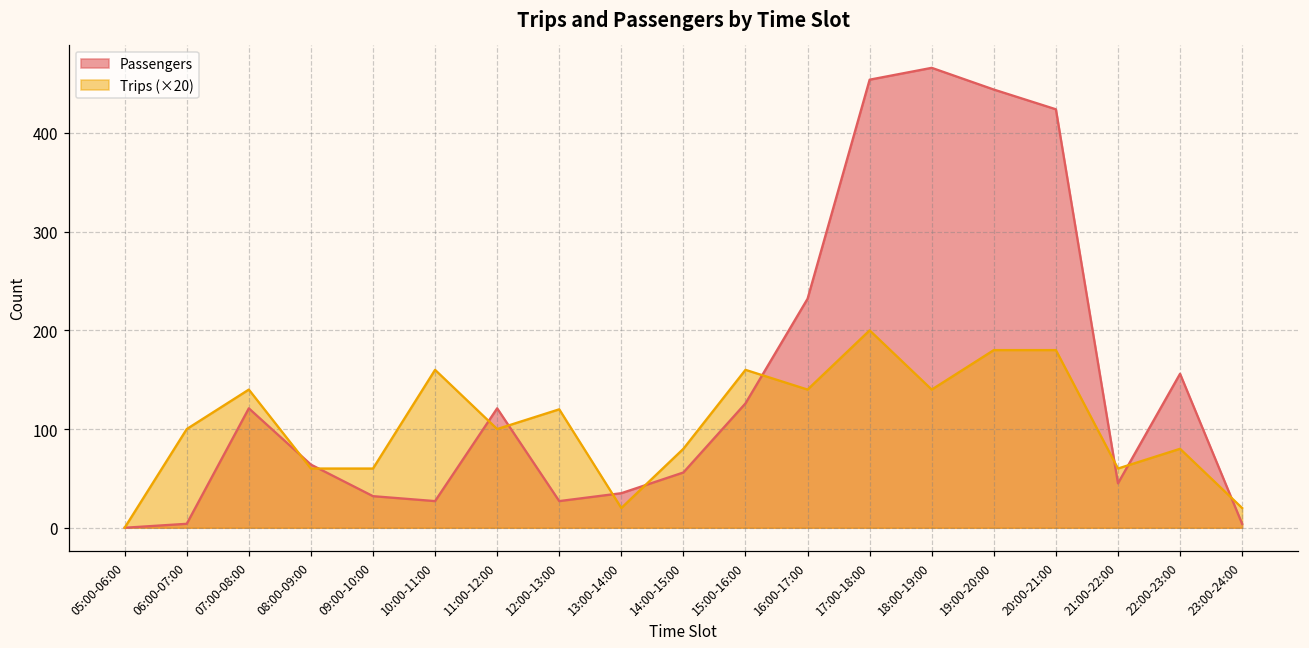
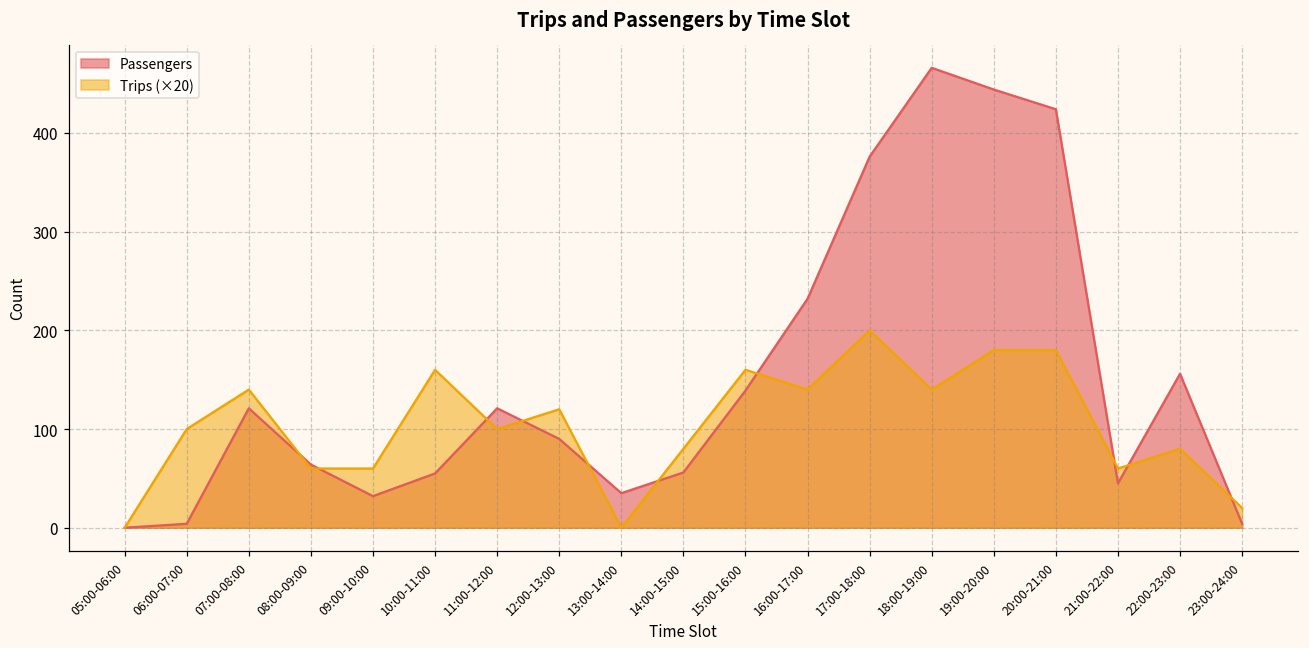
  {
    "Passengers": {
      "06:00-07:00": 0,
      "07:00-08:00": 120,
      "08:00-09:00": 60,
      "09:00-10:00": 30,
-     "10:00-11:00": 30,
+     "10:00-11:00": 60,
      "11:00-12:00": 120,
-     "12:00-13:00": 30,
+     "12:00-13:00": 90,
      "13:00-14:00": 40,
      "14:00-15:00": 60,
-     "15:00-16:00": 130,
+     "15:00-16:00": 140,
      "16:00-17:00": 230,
-     "17:00-18:00": 450,
+     "17:00-18:00": 380,
      "18:00-19:00": 470,
      "19:00-20:00": 440,
      "20:00-21:00": 420,
      "21:00-22:00": 50,
      "22:00-23:00": 160,
      "23:00-24:00": 0
    },
    "Trips (×20)": {
      "06:00-07:00": 100,
      "07:00-08:00": 140,
      "08:00-09:00": 60,
      "09:00-10:00": 60,
      "10:00-11:00": 160,
      "11:00-12:00": 100,
      "12:00-13:00": 120,
-     "13:00-14:00": 20,
+     "13:00-14:00": 0,
      "14:00-15:00": 80,
      "15:00-16:00": 160,
      "16:00-17:00": 140,
      "17:00-18:00": 200,
      "18:00-19:00": 140,
      "19:00-20:00": 180,
      "20:00-21:00": 180,
      "21:00-22:00": 60,
      "22:00-23:00": 80,
      "23:00-24:00": 20
    }
  }
